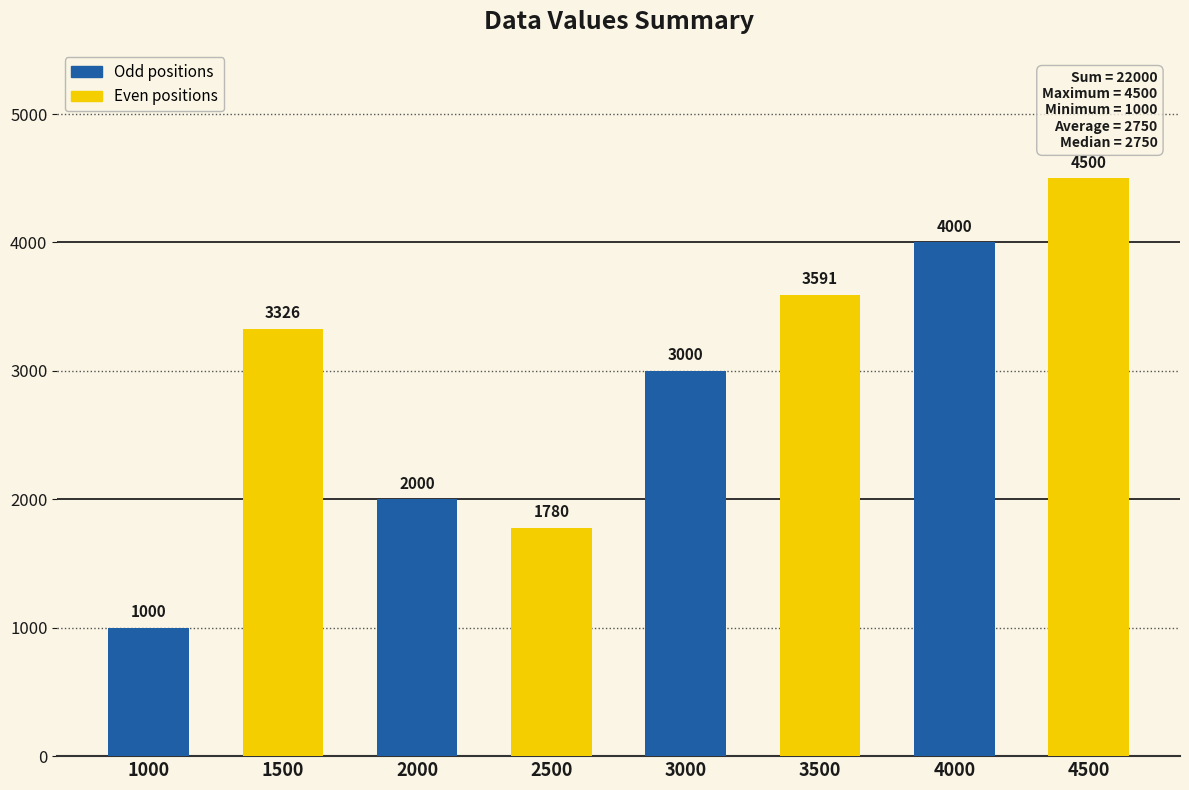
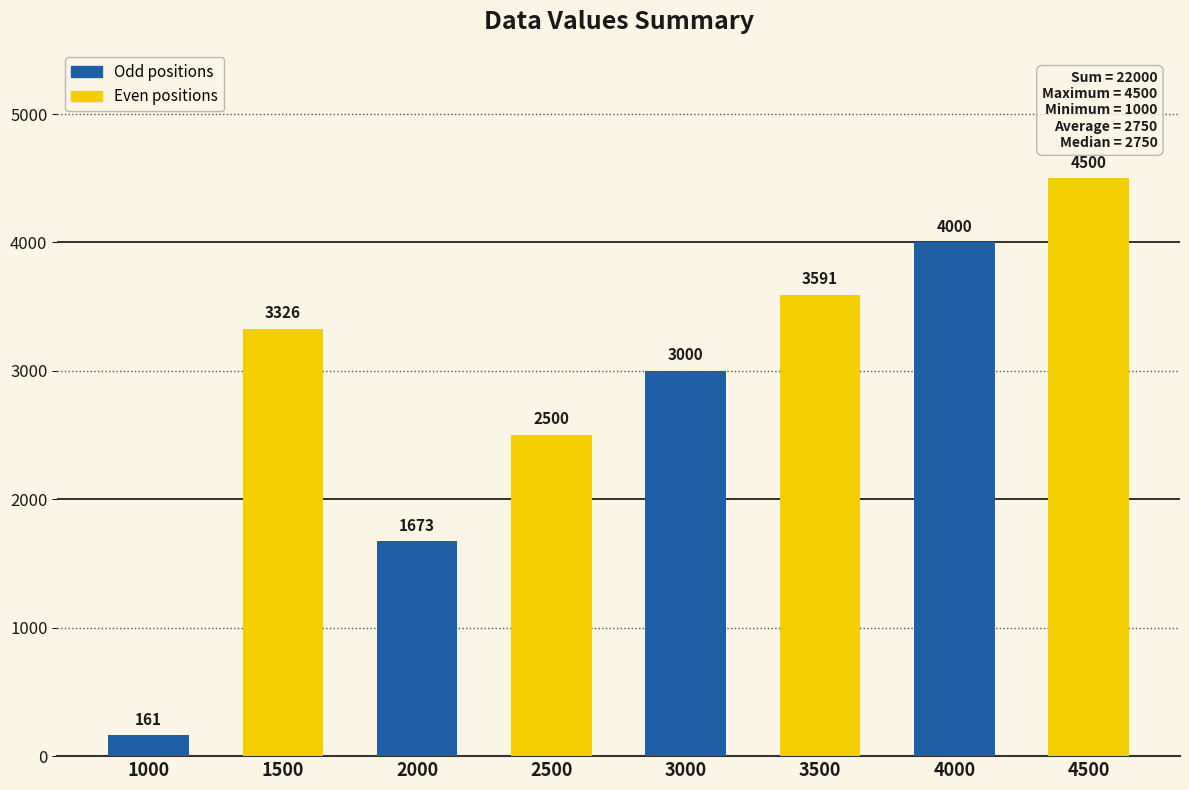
  {
-   "1000": 1000,
+   "1000": 161,
    "1500": 3326,
-   "2000": 2000,
-   "2500": 1780,
+   "2000": 1673,
+   "2500": 2500,
    "3000": 3000,
    "3500": 3591,
    "4000": 4000
  }
